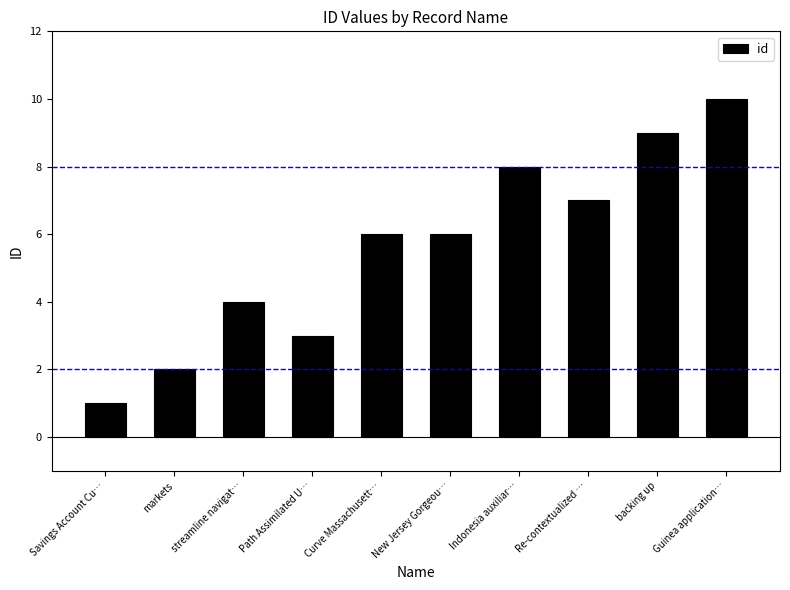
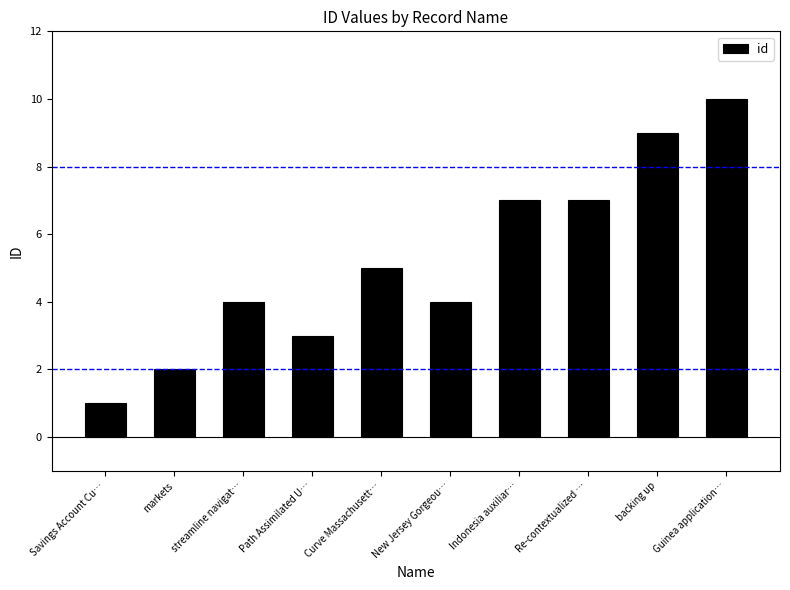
  {
    "Savings Account Cu…": 1,
    "markets": 2,
    "streamline navigat…": 4,
    "Path Assimilated U…": 3,
-   "Curve Massachusett…": 6,
-   "New Jersey Gorgeou…": 6,
-   "Indonesia auxiliar…": 8,
+   "Curve Massachusett…": 5,
+   "New Jersey Gorgeou…": 4,
+   "Indonesia auxiliar…": 7,
    "Re-contextualized …": 7,
    "backing up": 9,
    "Guinea application…": 10
  }
